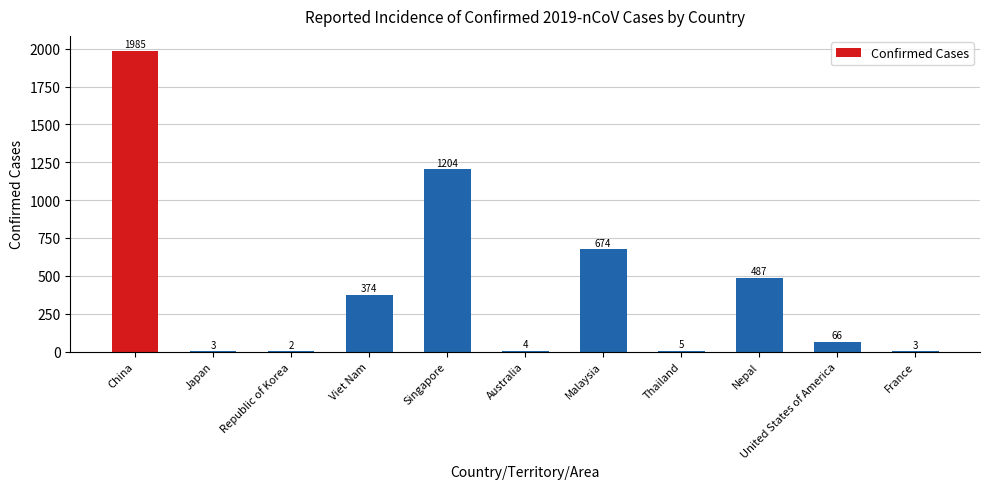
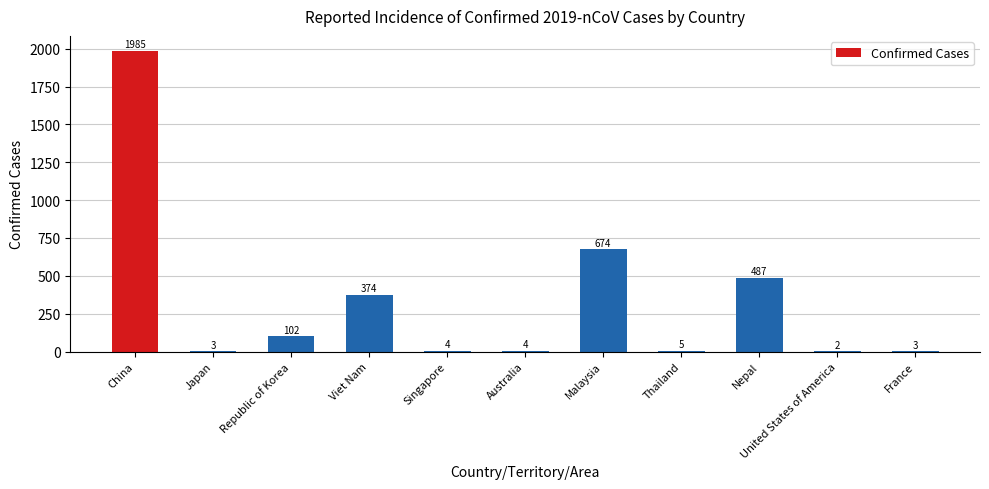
  {
    "China": 1985,
    "Japan": 3,
-   "Republic of Korea": 2,
+   "Republic of Korea": 102,
    "Viet Nam": 374,
-   "Singapore": 1204,
+   "Singapore": 4,
    "Australia": 4,
    "Malaysia": 674,
    "Thailand": 5,
    "Nepal": 487,
-   "United States of America": 66,
+   "United States of America": 2,
    "France": 3
  }
